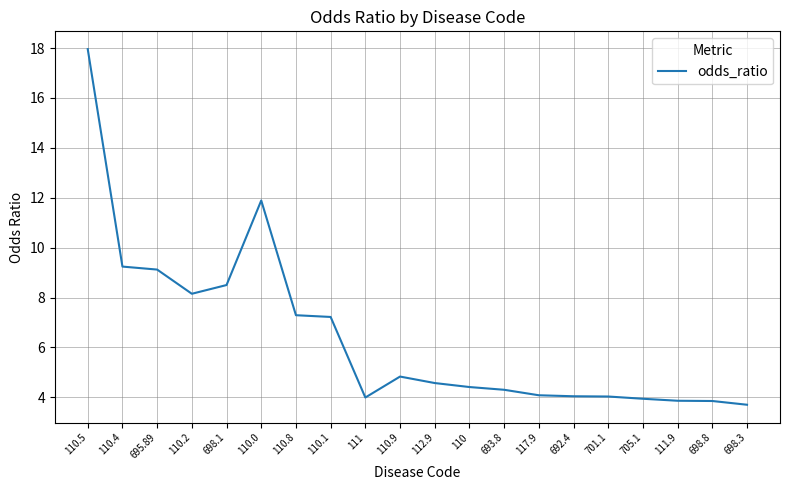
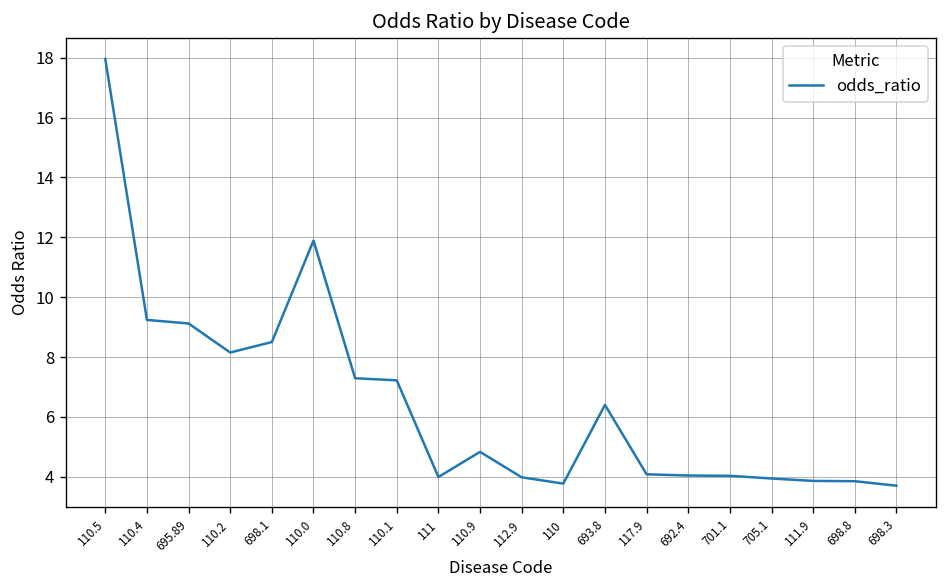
  {
    "110.5": 18.0,
    "110.4": 9.2,
    "695.89": 9.1,
    "110.2": 8.2,
    "698.1": 8.5,
    "110.0": 11.9,
    "110.8": 7.3,
    "110.1": 7.2,
    "111": 4.0,
    "110.9": 4.8,
-   "112.9": 4.6,
-   "110": 4.4,
-   "693.8": 4.3,
+   "112.9": 4.0,
+   "110": 3.8,
+   "693.8": 6.4,
    "117.9": 4.1,
    "692.4": 4.0,
    "701.1": 4.0,
    "705.1": 3.9,
    "111.9": 3.9,
    "698.8": 3.9,
    "698.3": 3.7
  }
